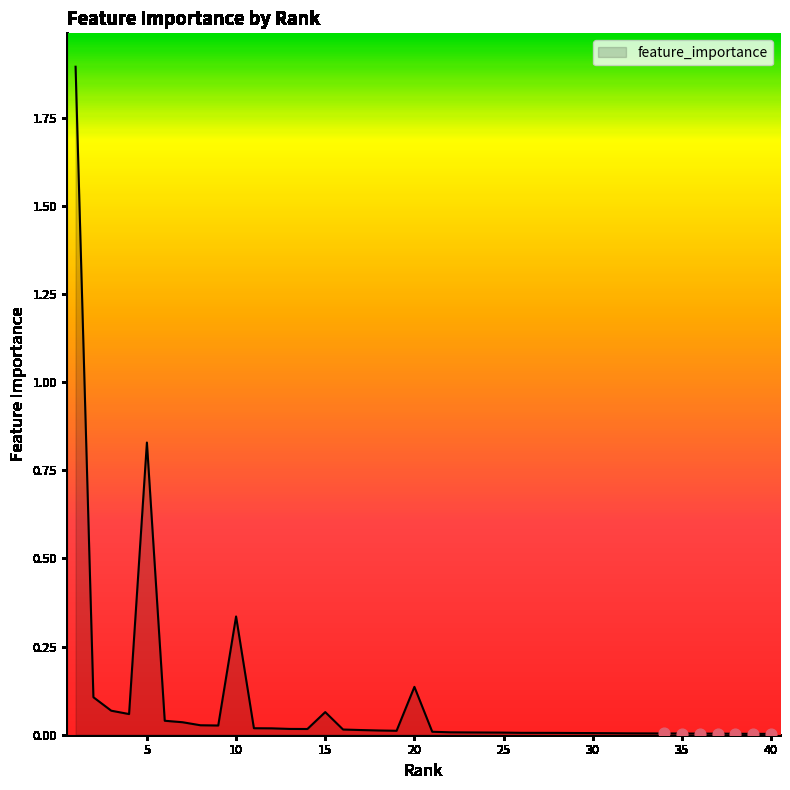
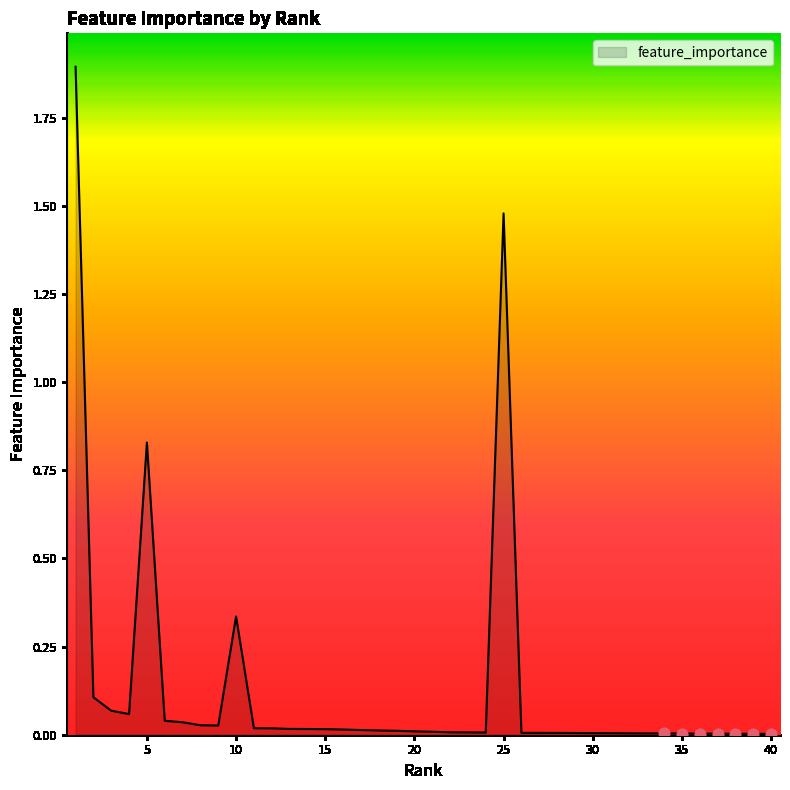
  {
    "feature_importance": {
      "5": 0.83,
      "10": 0.34,
-     "15": 0.06,
-     "20": 0.14,
-     "25": 0.01,
+     "15": 0.02,
+     "20": 0.01,
+     "25": 1.48,
      "30": 0.00
    }
  }
